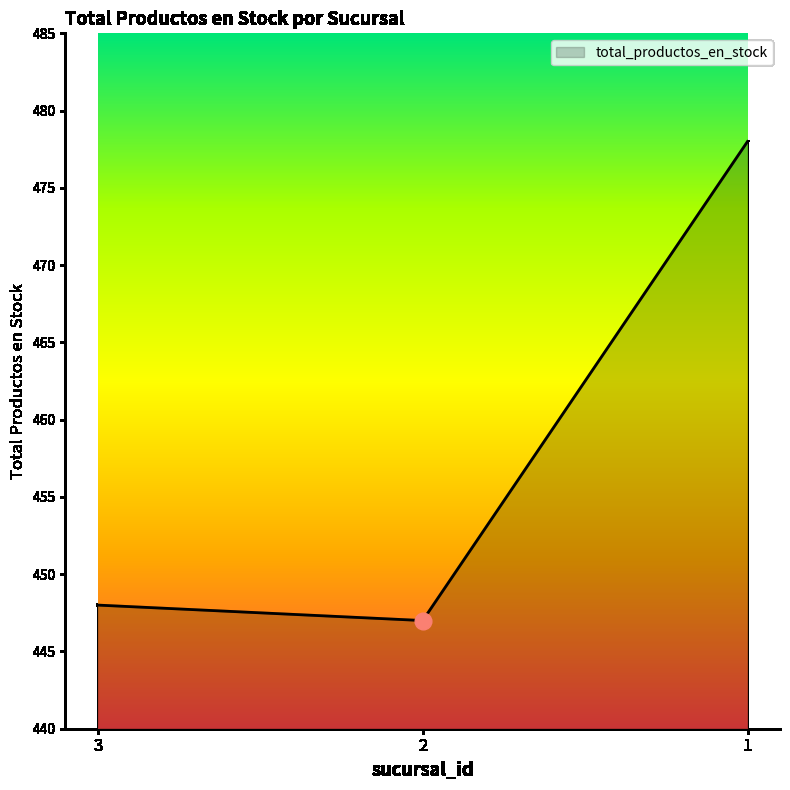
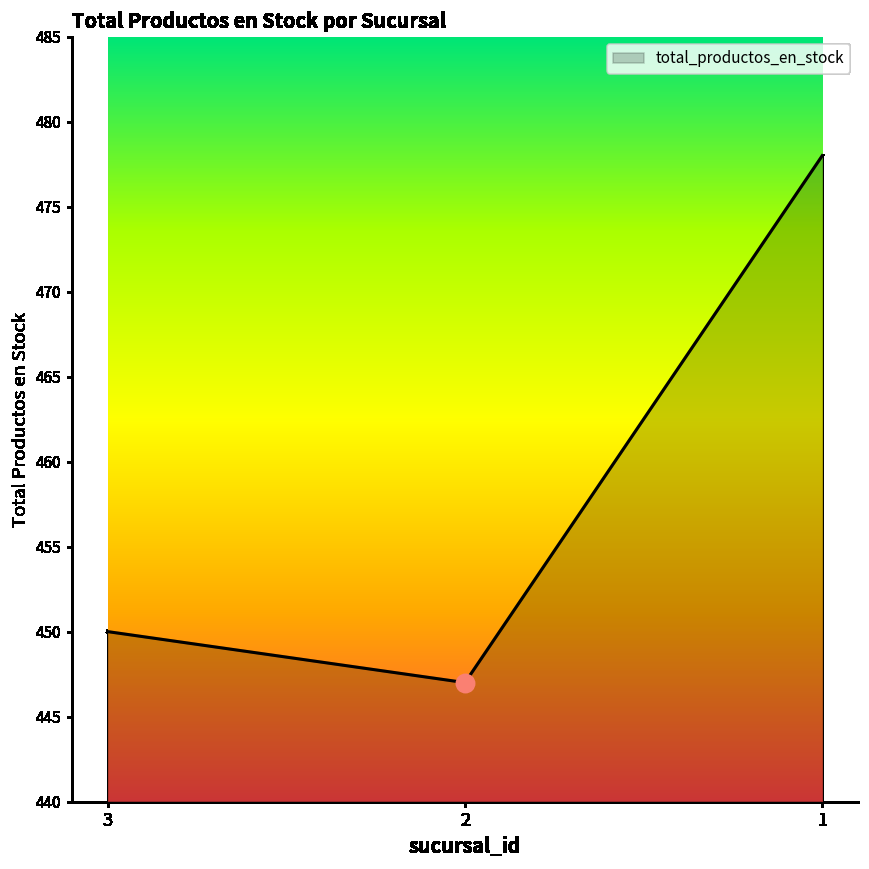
  {
    "total_productos_en_stock": {
-     "3": 448,
+     "3": 450,
      "1": 478
    }
  }
